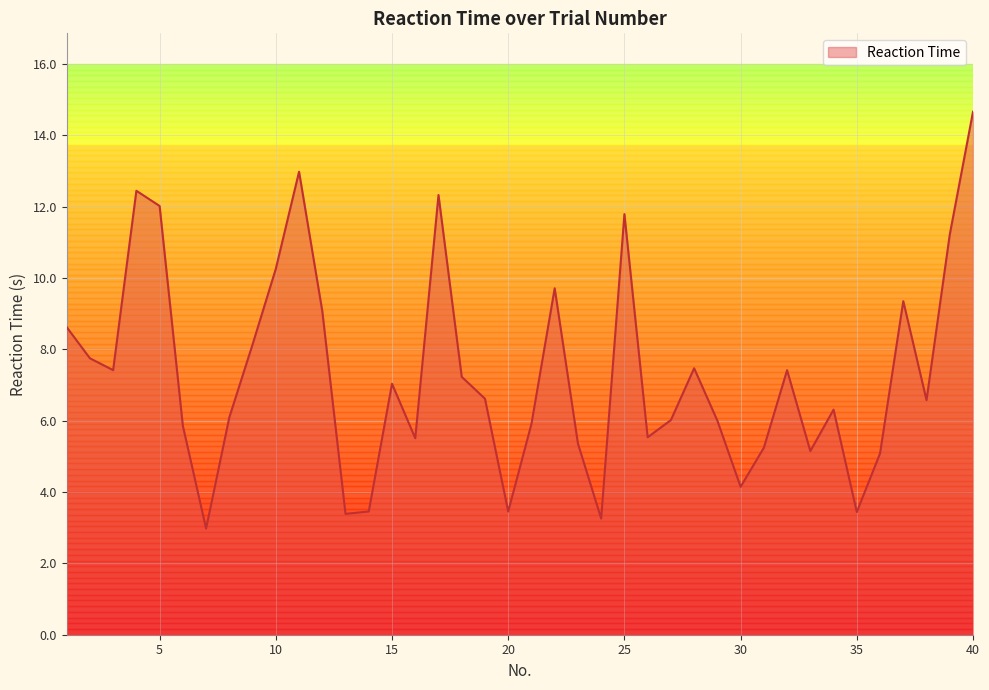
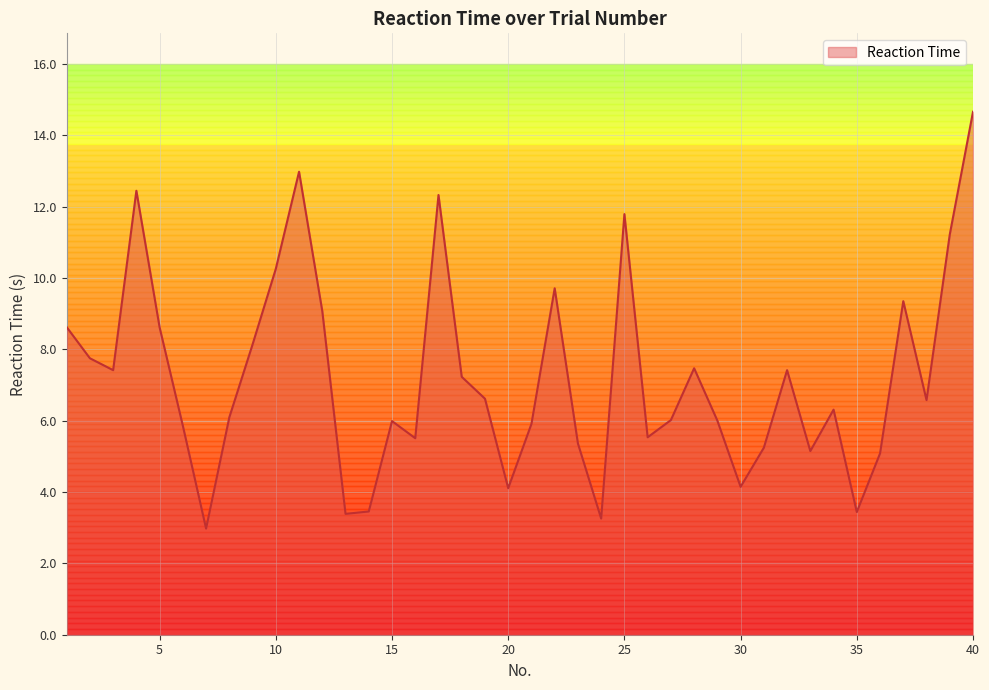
  {
-   "5": 12.0,
+   "5": 8.6,
    "10": 10.3,
-   "15": 7.0,
-   "20": 3.5,
+   "15": 6.0,
+   "20": 4.1,
    "25": 11.8,
    "30": 4.1,
    "35": 3.4,
    "40": 14.7
  }
